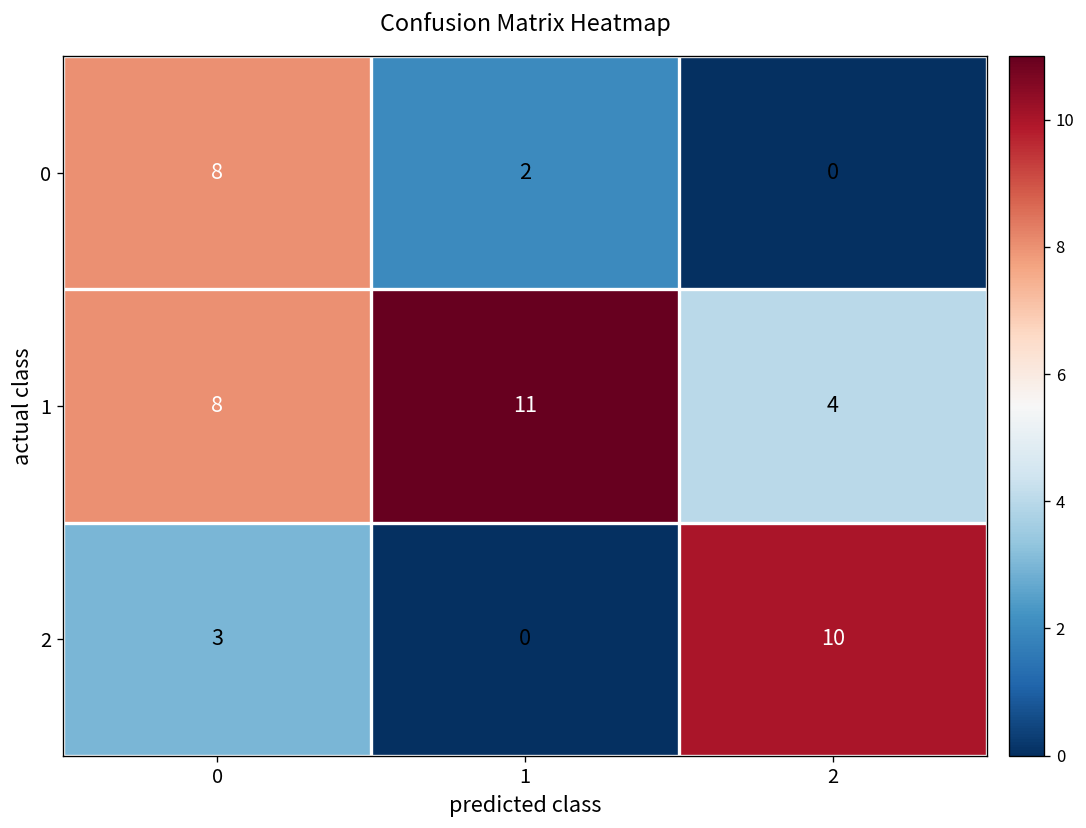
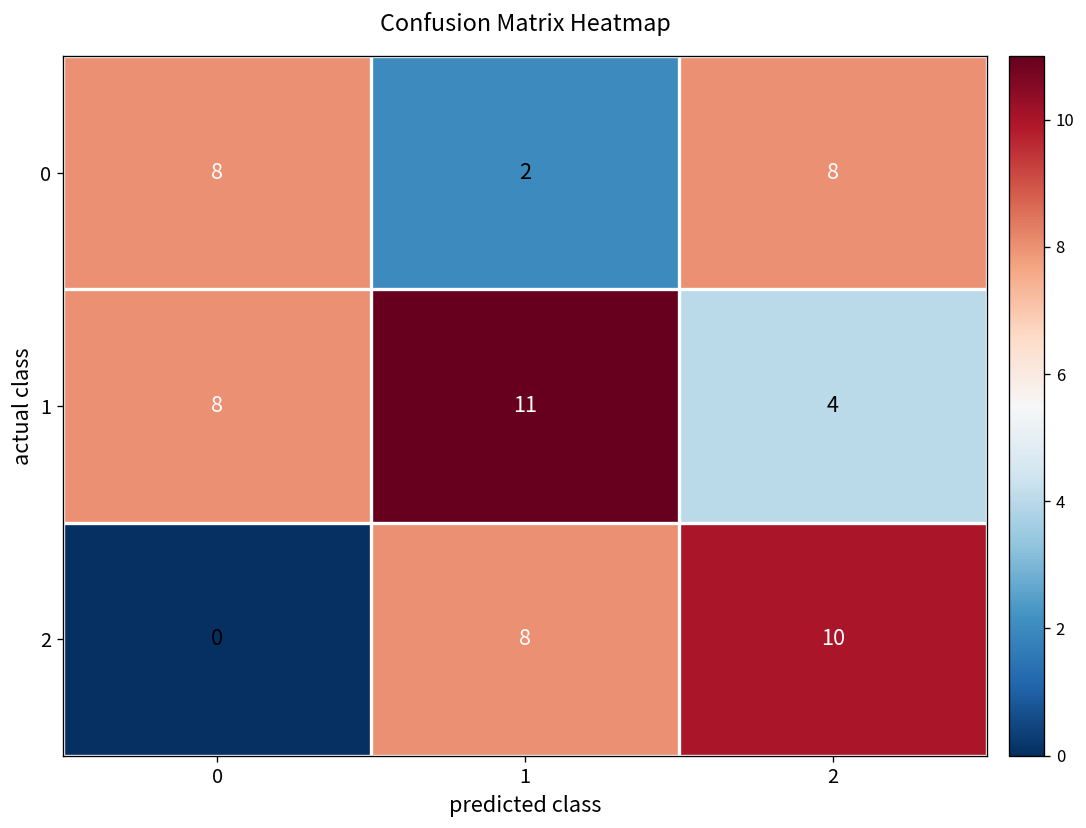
  {
    "0": {
      "0": 8,
      "1": 2,
-     "2": 0
+     "2": 8
    },
    "1": {
      "0": 8,
      "1": 11,
      "2": 4
    },
    "2": {
-     "0": 3,
-     "1": 0,
+     "0": 0,
+     "1": 8,
      "2": 10
    }
  }
